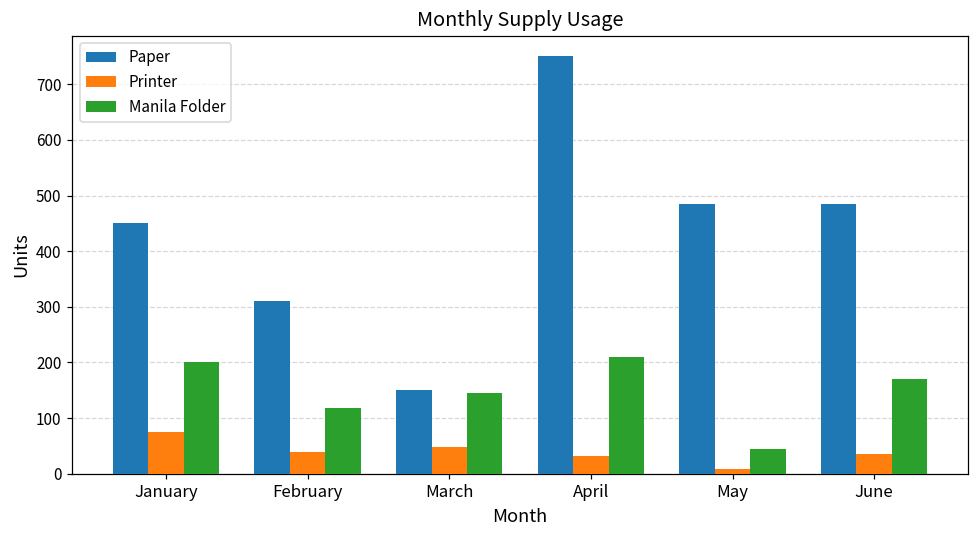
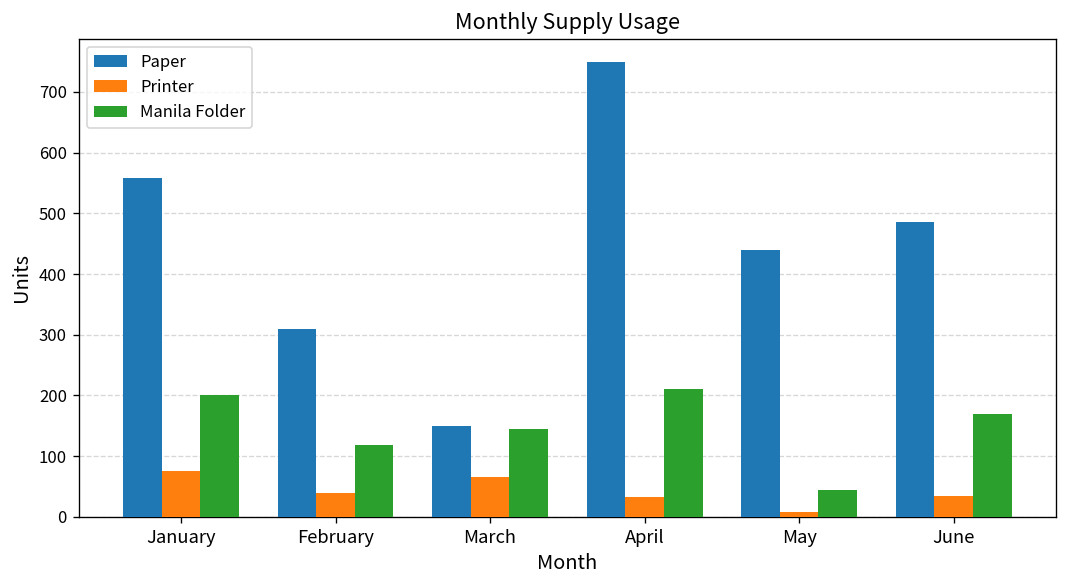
  {
    "Paper": {
-     "January": 450,
+     "January": 560,
      "February": 310,
      "March": 150,
      "April": 750,
-     "May": 480,
+     "May": 440,
      "June": 490
    },
    "Printer": {
      "January": 80,
      "February": 40,
-     "March": 50,
+     "March": 70,
      "April": 30,
      "May": 10,
      "June": 40
    },
    "Manila Folder": {
      "January": 200,
      "February": 120,
      "March": 150,
      "April": 210,
      "May": 50,
      "June": 170
    }
  }
